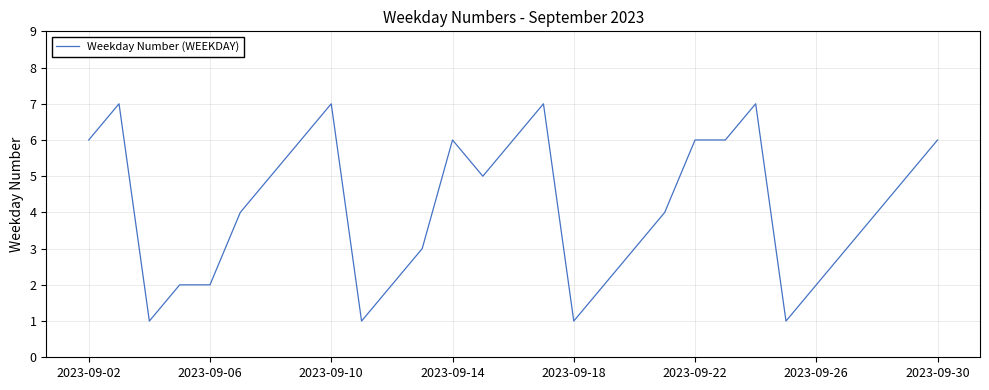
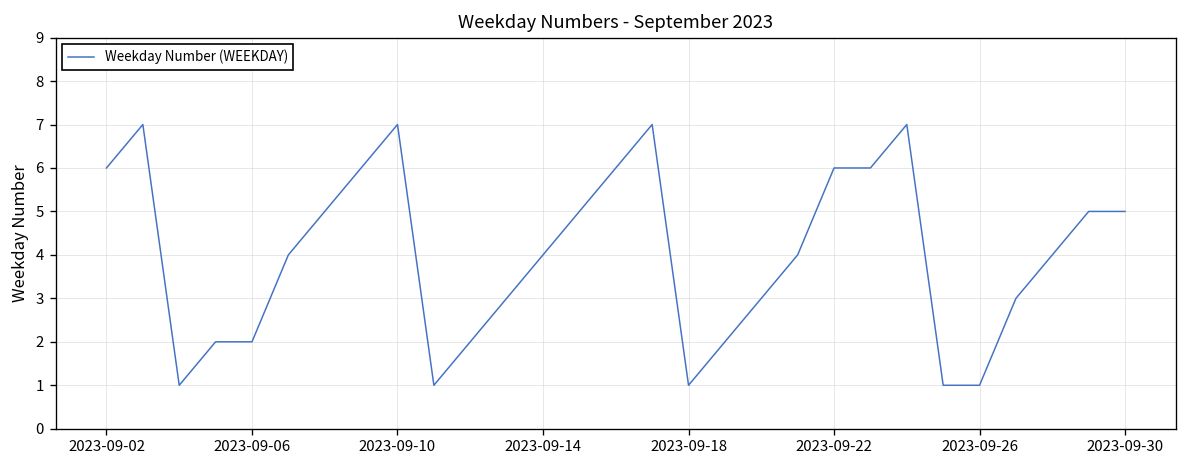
  {
    "2023-09-02": 6,
    "2023-09-06": 2,
    "2023-09-10": 7,
-   "2023-09-14": 6,
+   "2023-09-14": 4,
    "2023-09-18": 1,
    "2023-09-22": 6,
-   "2023-09-26": 2,
-   "2023-09-30": 6
+   "2023-09-26": 1,
+   "2023-09-30": 5
  }
